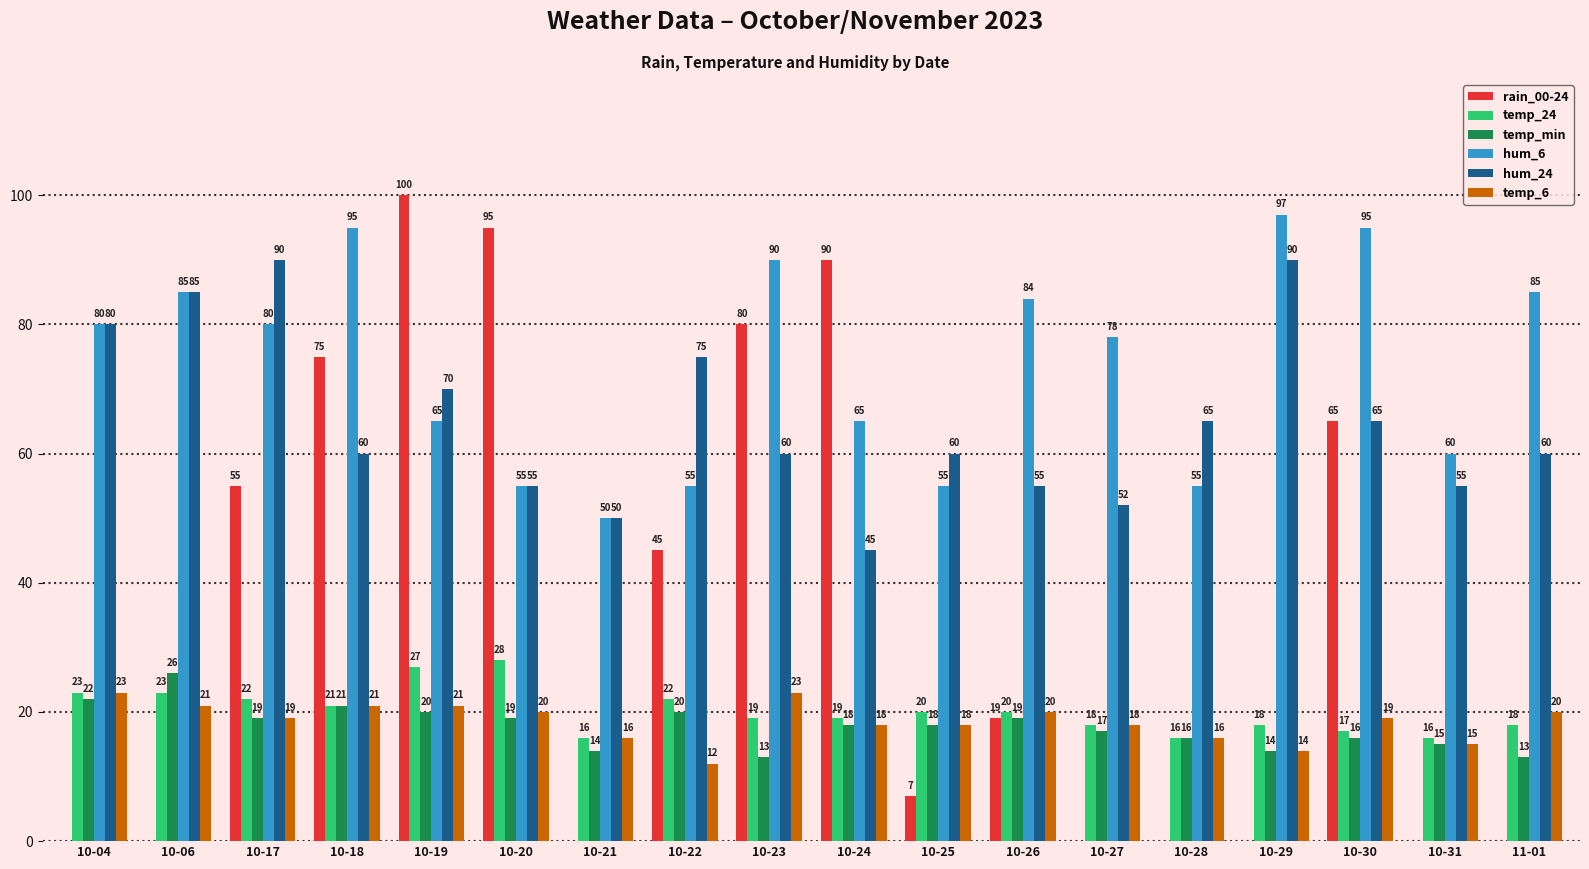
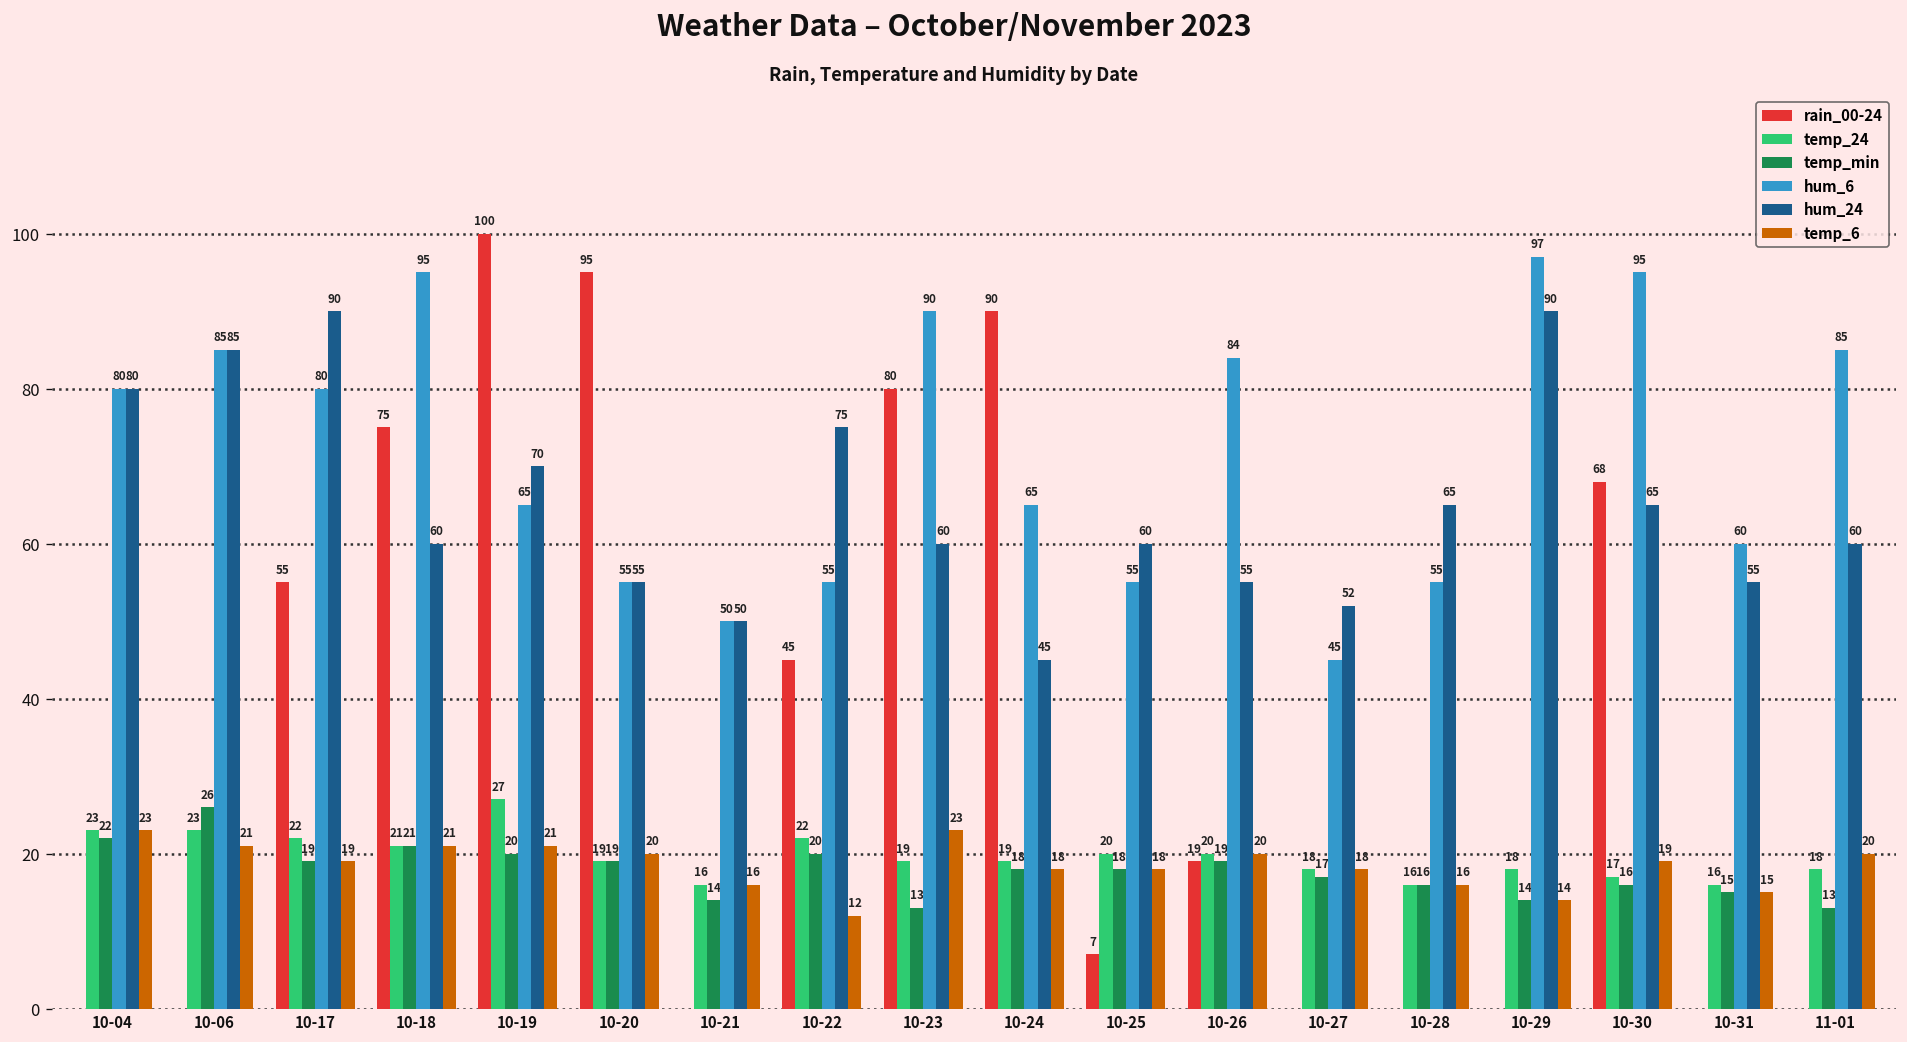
  {
    "rain_00-24": {
      "10-17": 55,
      "10-18": 75,
      "10-19": 100,
      "10-20": 95,
      "10-22": 45,
      "10-23": 80,
      "10-24": 90,
      "10-25": 7,
      "10-26": 19,
-     "10-30": 65
+     "10-30": 68
    },
    "temp_24": {
      "10-04": 23,
      "10-06": 23,
      "10-17": 22,
      "10-18": 21,
      "10-19": 27,
-     "10-20": 28,
+     "10-20": 19,
      "10-21": 16,
      "10-22": 22,
      "10-23": 19,
      "10-24": 19,
      "10-25": 20,
      "10-26": 20,
      "10-27": 18,
      "10-28": 16,
      "10-29": 18,
      "10-30": 17,
      "10-31": 16,
      "11-01": 18
    },
    "temp_min": {
      "10-04": 22,
      "10-06": 26,
      "10-17": 19,
      "10-18": 21,
      "10-19": 20,
      "10-20": 19,
      "10-21": 14,
      "10-22": 20,
      "10-23": 13,
      "10-24": 18,
      "10-25": 18,
      "10-26": 19,
      "10-27": 17,
      "10-28": 16,
      "10-29": 14,
      "10-30": 16,
      "10-31": 15,
      "11-01": 13
    },
    "hum_6": {
      "10-04": 80,
      "10-06": 85,
      "10-17": 80,
      "10-18": 95,
      "10-19": 65,
      "10-20": 55,
      "10-21": 50,
      "10-22": 55,
      "10-23": 90,
      "10-24": 65,
      "10-25": 55,
      "10-26": 84,
-     "10-27": 78,
+     "10-27": 45,
      "10-28": 55,
      "10-29": 97,
      "10-30": 95,
      "10-31": 60,
      "11-01": 85
    },
    "hum_24": {
      "10-04": 80,
      "10-06": 85,
      "10-17": 90,
      "10-18": 60,
      "10-19": 70,
      "10-20": 55,
      "10-21": 50,
      "10-22": 75,
      "10-23": 60,
      "10-24": 45,
      "10-25": 60,
      "10-26": 55,
      "10-27": 52,
      "10-28": 65,
      "10-29": 90,
      "10-30": 65,
      "10-31": 55,
      "11-01": 60
    },
    "temp_6": {
      "10-04": 23,
      "10-06": 21,
      "10-17": 19,
      "10-18": 21,
      "10-19": 21,
      "10-20": 20,
      "10-21": 16,
      "10-22": 12,
      "10-23": 23,
      "10-24": 18,
      "10-25": 18,
      "10-26": 20,
      "10-27": 18,
      "10-28": 16,
      "10-29": 14,
      "10-30": 19,
      "10-31": 15,
      "11-01": 20
    }
  }
